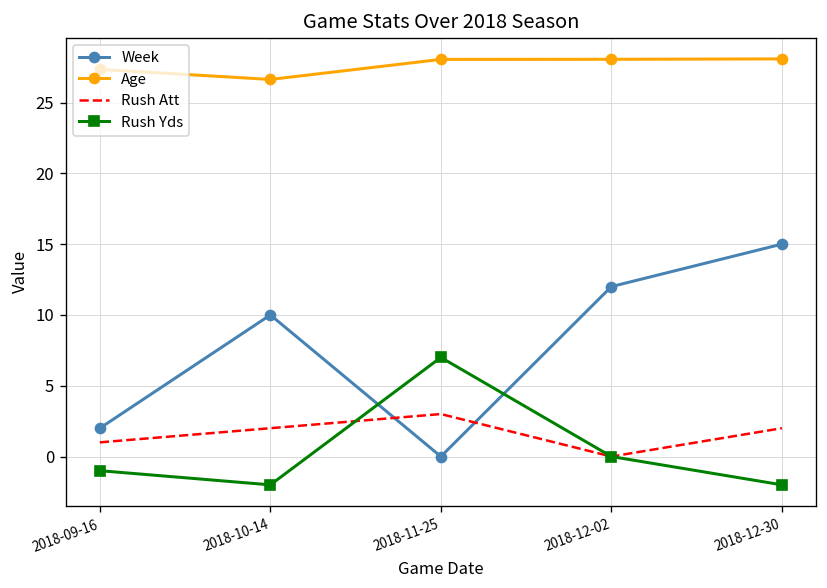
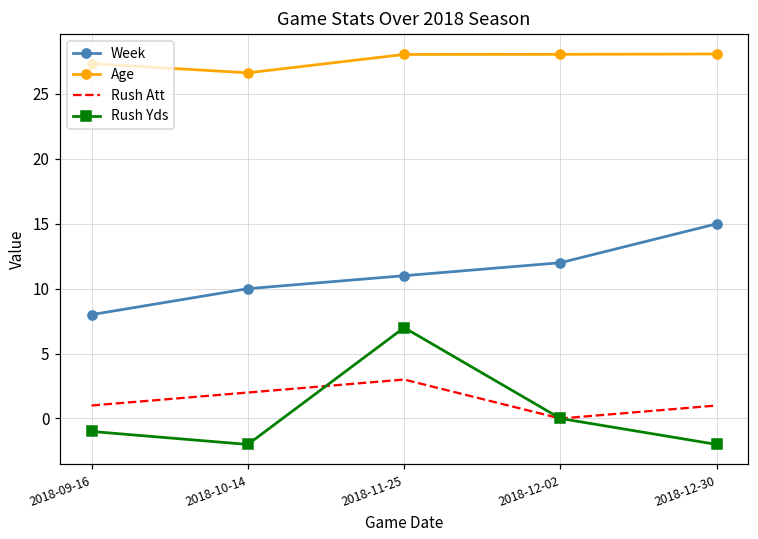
  {
    "Week": {
-     "2018-09-16": 2,
+     "2018-09-16": 8,
      "2018-10-14": 10,
-     "2018-11-25": 0,
+     "2018-11-25": 11,
      "2018-12-02": 12,
      "2018-12-30": 15
    },
    "Age": {
      "2018-10-14": 26.6,
      "2018-11-25": 28,
      "2018-12-02": 28,
      "2018-12-30": 28
    },
    "Rush Att": {
      "2018-09-16": 1,
      "2018-10-14": 2,
      "2018-11-25": 3,
-     "2018-12-30": 2
+     "2018-12-30": 1
    },
    "Rush Yds": {
      "2018-09-16": -1,
      "2018-10-14": -2,
      "2018-11-25": 7,
      "2018-12-30": -2
    }
  }
